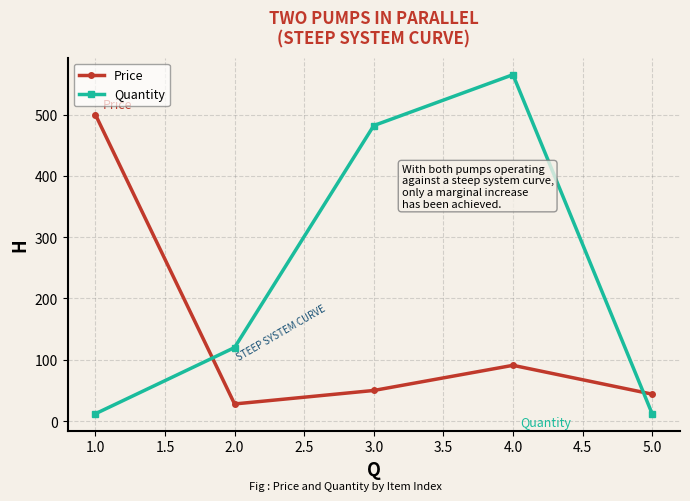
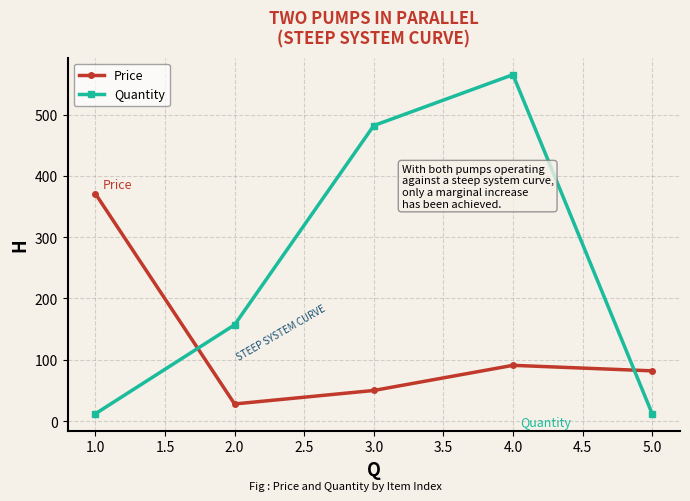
  {
    "Price": {
-     "1.0": 500,
+     "1.0": 370,
      "2.0": 30,
      "3.0": 50,
      "4.0": 90,
-     "5.0": 40
+     "5.0": 80
    },
    "Quantity": {
      "1.0": 10,
-     "2.0": 120,
+     "2.0": 160,
      "3.0": 480,
      "4.0": 570,
      "5.0": 10
    }
  }
